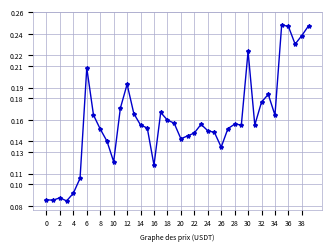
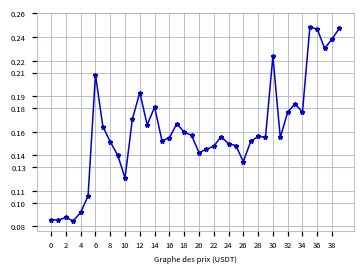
  {
    "0": 0.086,
    "2": 0.088,
    "4": 0.092,
    "6": 0.208,
    "8": 0.152,
    "10": 0.121,
    "12": 0.193,
-   "14": 0.155,
-   "16": 0.118,
+   "14": 0.181,
+   "16": 0.155,
    "18": 0.160,
    "20": 0.142,
    "22": 0.148,
    "24": 0.150,
    "26": 0.135,
    "28": 0.156,
    "30": 0.224,
    "32": 0.177,
-   "34": 0.164,
+   "34": 0.177,
    "36": 0.247,
    "38": 0.238
  }
